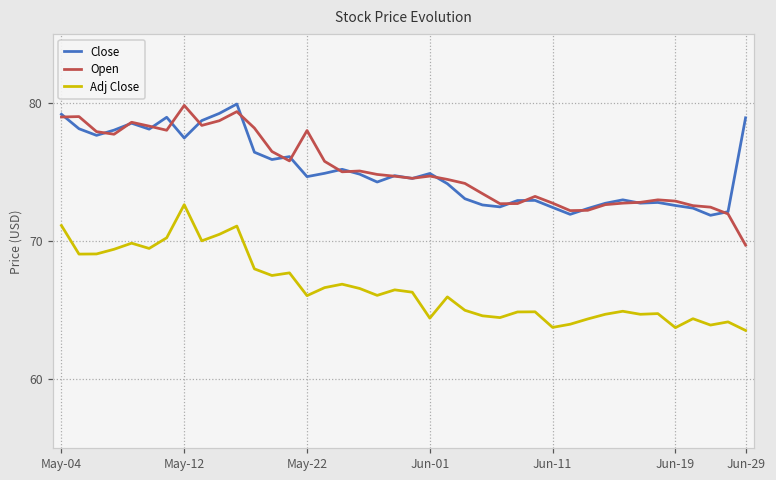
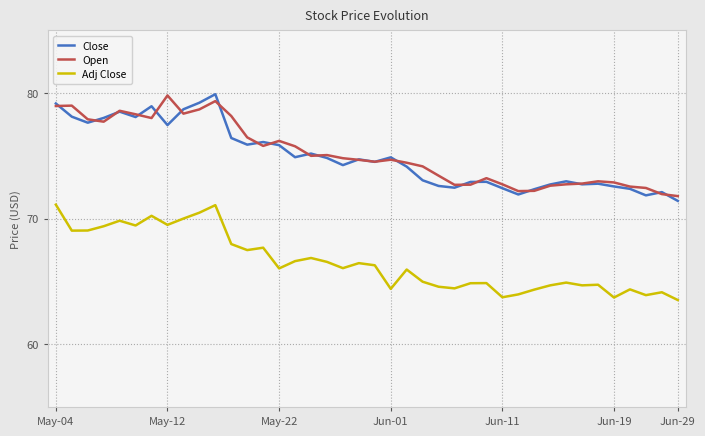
  {
    "Close": {
      "May-12": 77.5,
-     "May-22": 74.7,
+     "May-22": 75.9,
      "Jun-11": 72.4,
      "Jun-19": 72.6,
-     "Jun-29": 78.9
+     "Jun-29": 71.4
    },
    "Open": {
      "May-12": 79.8,
-     "May-22": 78.0,
+     "May-22": 76.2,
      "Jun-11": 72.7,
      "Jun-19": 72.9,
-     "Jun-29": 69.7
+     "Jun-29": 71.8
    },
    "Adj Close": {
      "May-04": 71.1,
-     "May-12": 72.6,
+     "May-12": 69.5,
      "May-22": 66.0,
      "Jun-01": 64.4,
      "Jun-11": 63.7,
      "Jun-19": 63.7,
      "Jun-29": 63.5
    }
  }
